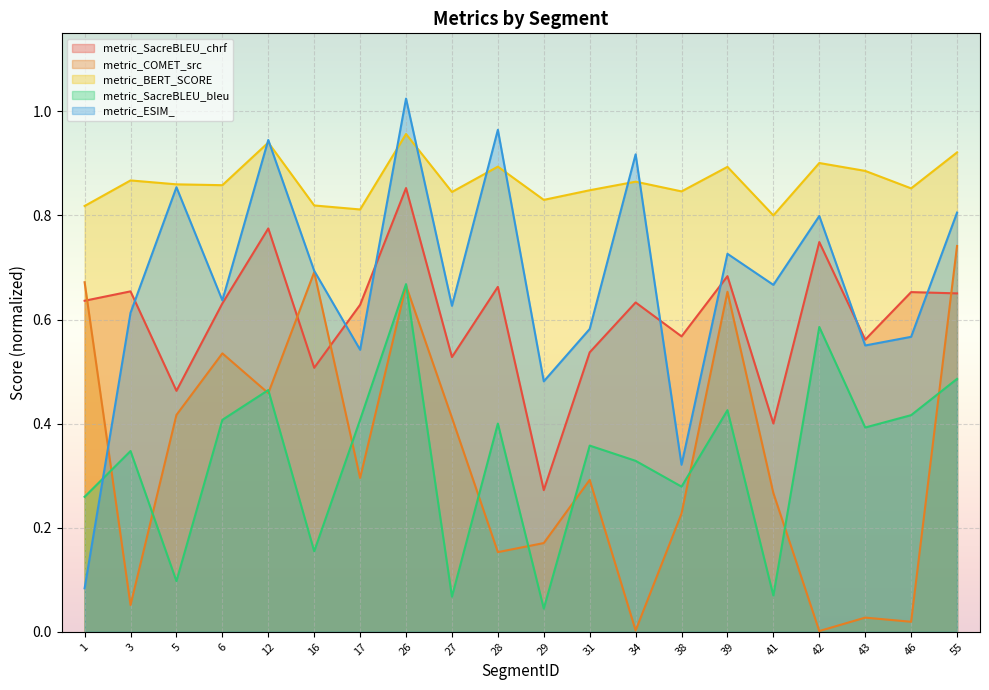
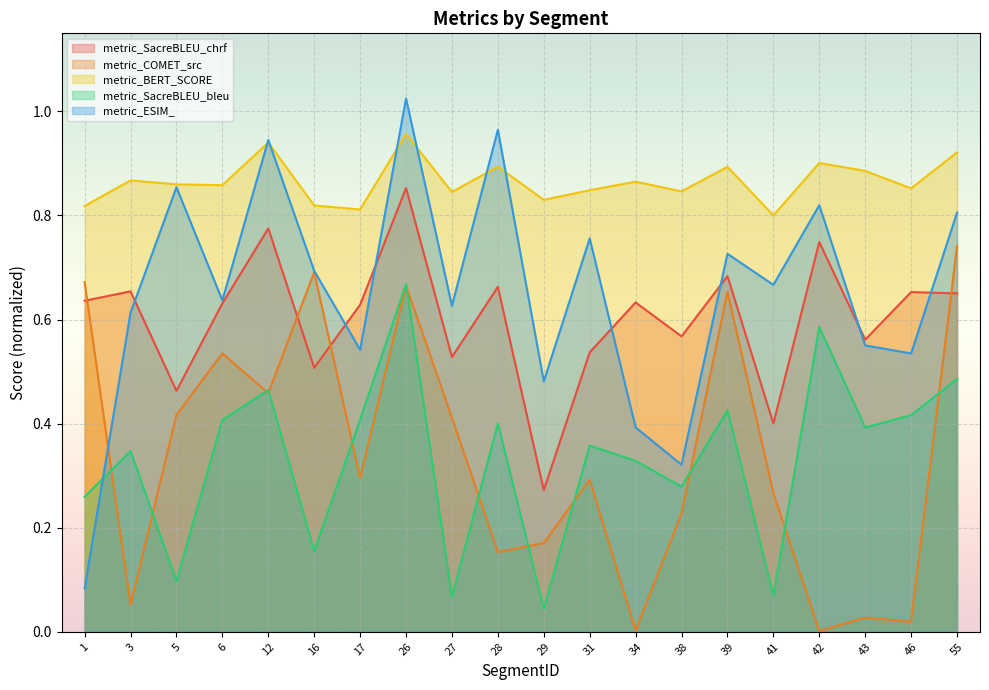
  {
    "metric_SacreBLEU_bleu": {
      "1": 0.26,
      "3": 0.35,
      "5": 0.10,
      "6": 0.41,
      "12": 0.46,
      "16": 0.15,
      "17": 0.41,
      "27": 0.07,
      "28": 0.40,
      "29": 0.04,
      "31": 0.36,
      "34": 0.33,
      "38": 0.28,
      "39": 0.43,
      "41": 0.07,
      "42": 0.59,
      "43": 0.39,
      "46": 0.42,
      "55": 0.49
    },
    "metric_ESIM_": {
      "1": 0.08,
      "3": 0.61,
      "5": 0.85,
      "6": 0.64,
      "17": 0.54,
      "26": 1.02,
      "27": 0.63,
      "28": 0.96,
      "29": 0.48,
-     "31": 0.58,
-     "34": 0.92,
+     "31": 0.76,
+     "34": 0.39,
      "38": 0.32,
      "39": 0.73,
      "41": 0.67,
-     "42": 0.80,
+     "42": 0.82,
      "43": 0.55,
-     "46": 0.57,
+     "46": 0.53,
      "55": 0.81
    }
  }
